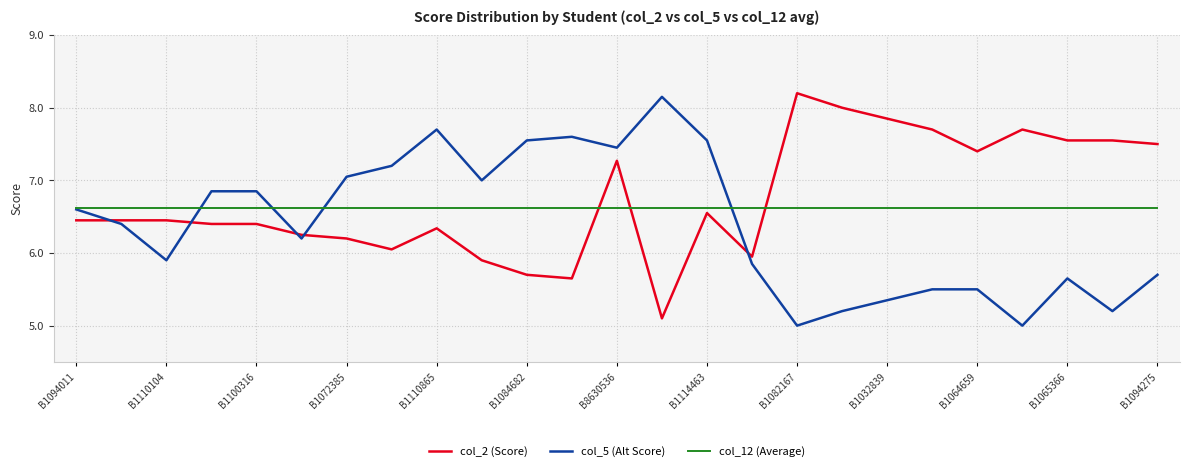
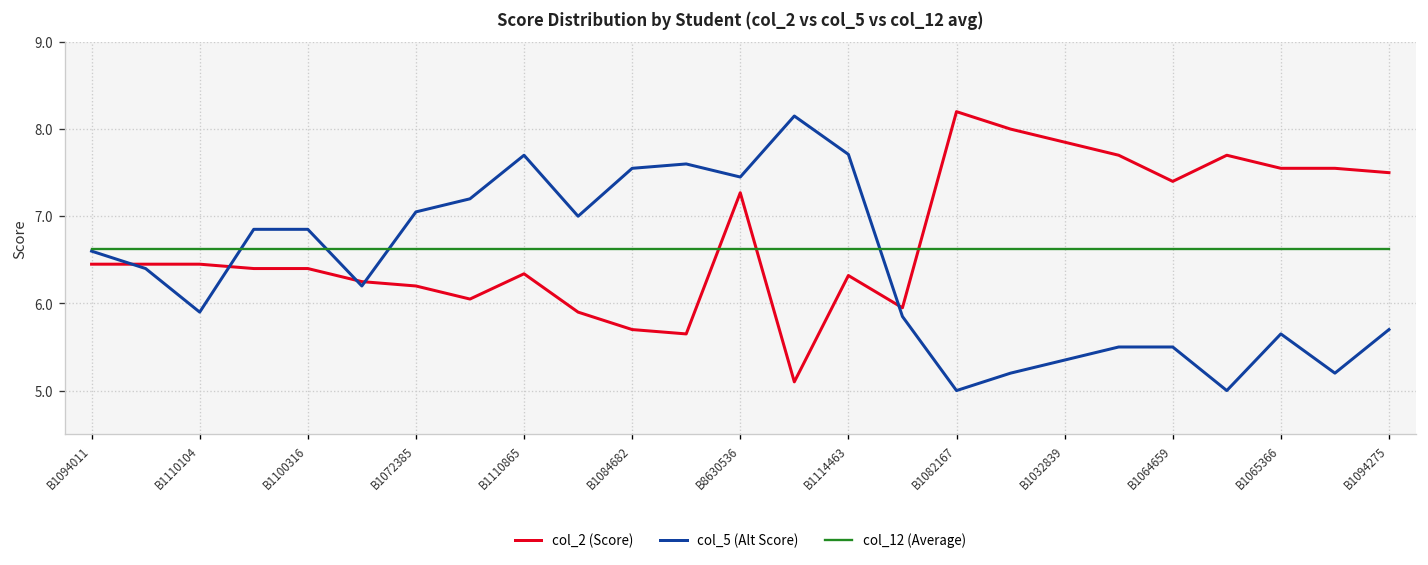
  {
    "col_2 (Score)": {
      "B1094011": 6.5,
      "B1110104": 6.5,
      "B1100316": 6.4,
      "B1072385": 6.2,
      "B1110865": 6.3,
      "B1084682": 5.7,
      "B8630536": 7.3,
-     "B1114463": 6.6,
+     "B1114463": 6.3,
      "B1082167": 8.2,
      "B1032839": 7.9,
      "B1064659": 7.4,
      "B1065366": 7.6,
      "B1094275": 7.5
    },
    "col_5 (Alt Score)": {
      "B1110104": 5.9,
      "B1100316": 6.9,
      "B1072385": 7.1,
      "B1110865": 7.7,
      "B1084682": 7.6,
      "B8630536": 7.5,
-     "B1114463": 7.6,
+     "B1114463": 7.7,
      "B1082167": 5.0,
      "B1032839": 5.4,
      "B1064659": 5.5,
      "B1065366": 5.7,
      "B1094275": 5.7
    },
    "col_12 (Average)": {
      "B1110104": 6.6,
      "B1100316": 6.6,
      "B1072385": 6.6,
      "B1110865": 6.6,
      "B1084682": 6.6,
      "B8630536": 6.6,
      "B1114463": 6.6,
      "B1082167": 6.6,
      "B1032839": 6.6,
      "B1064659": 6.6,
      "B1065366": 6.6,
      "B1094275": 6.6
    }
  }
